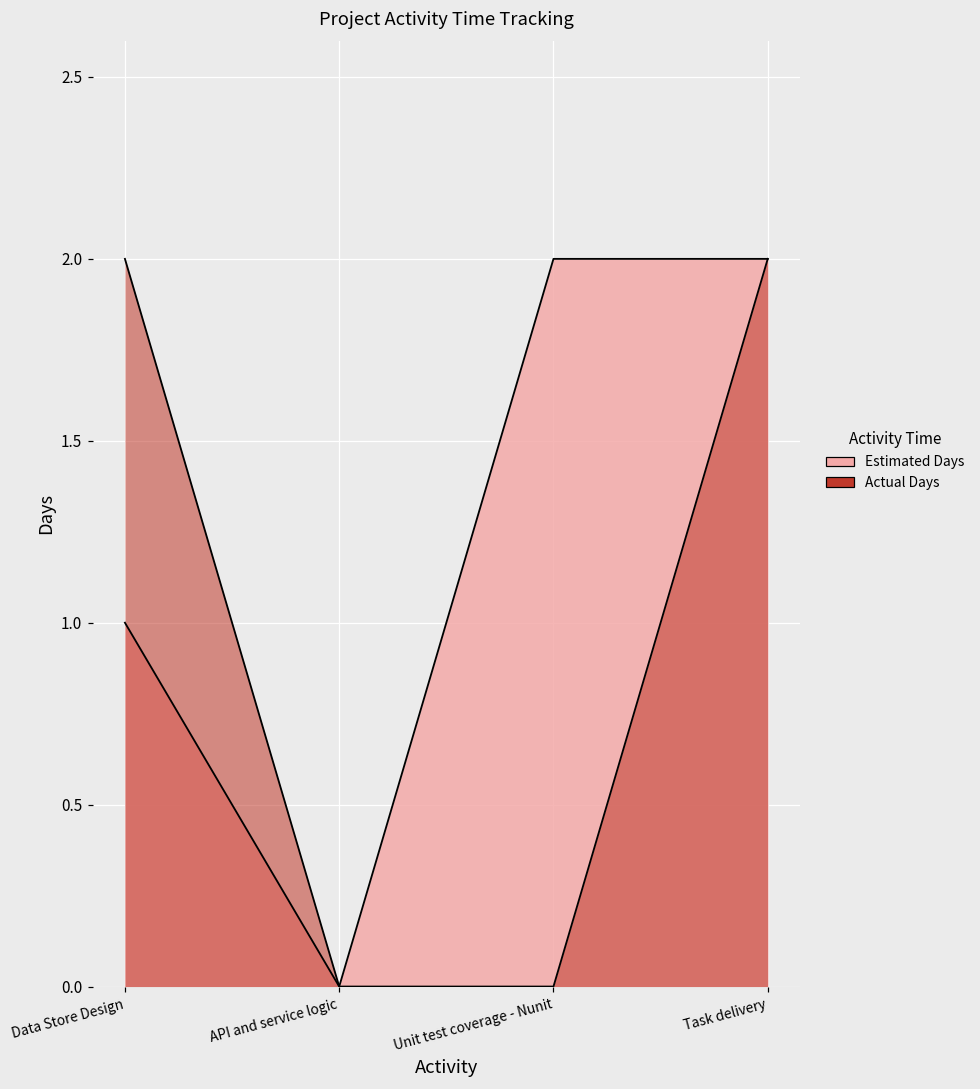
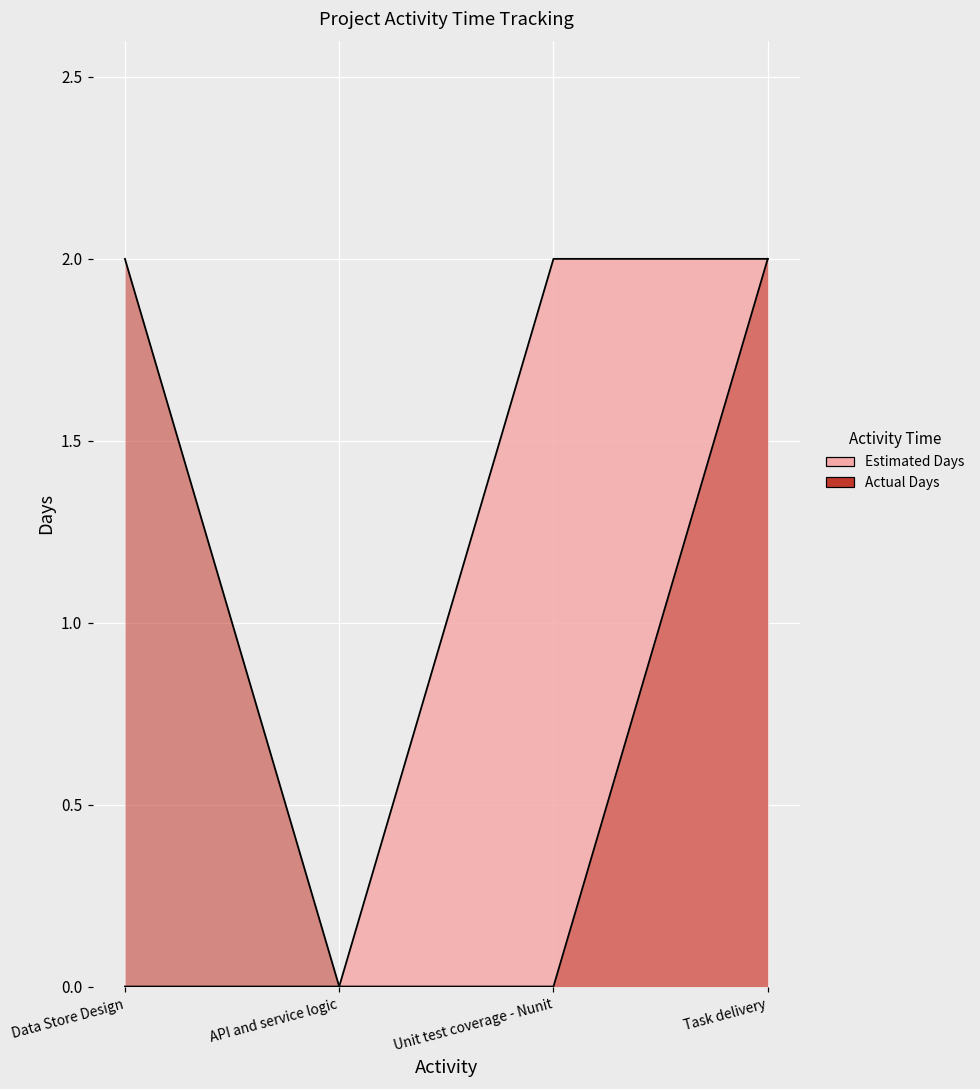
  {
    "Estimated Days": {
-     "Data Store Design": 1,
+     "Data Store Design": 0,
      "Unit test coverage - Nunit": 2
    },
    "Actual Days": {
      "Data Store Design": 2,
      "Unit test coverage - Nunit": 0
    }
  }
